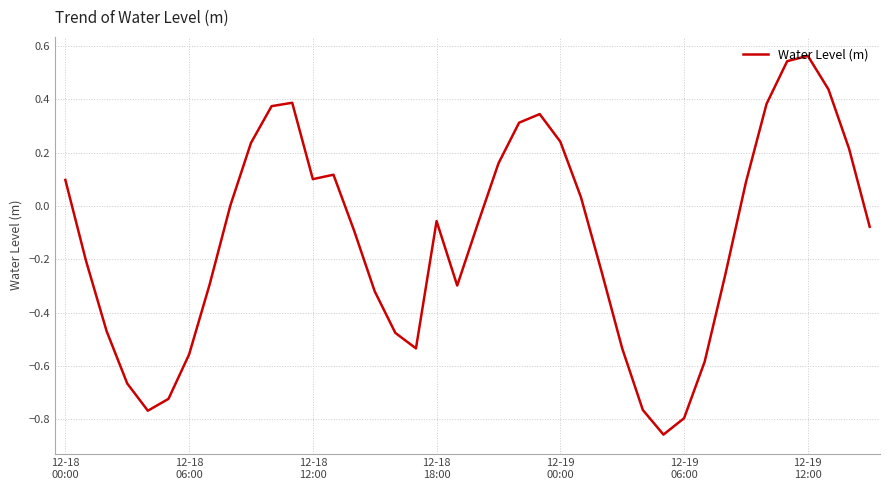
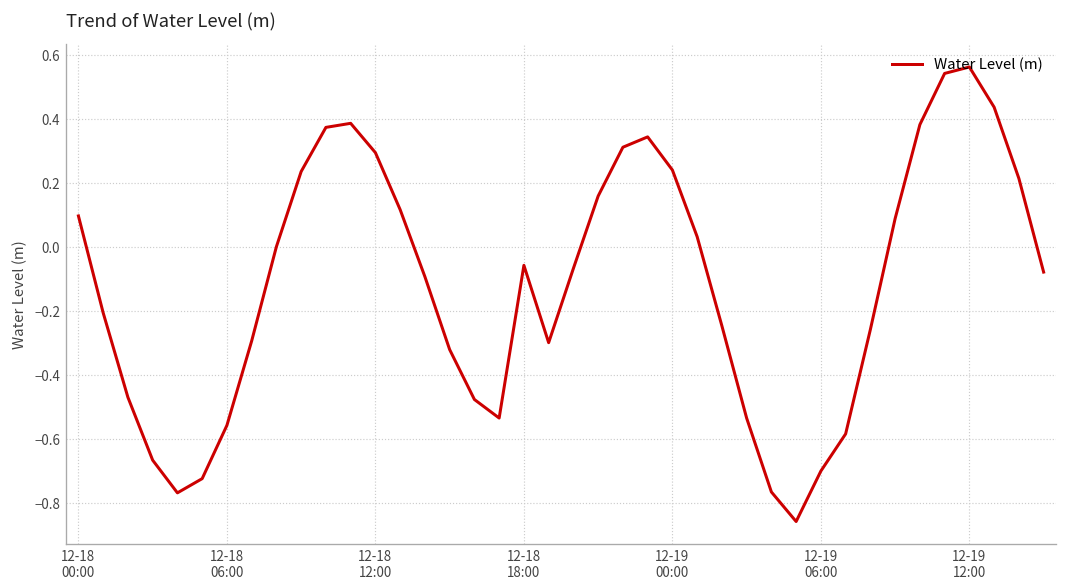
  {
    "12-18 00:00": 0.10,
    "12-18 06:00": -0.56,
-   "12-18 12:00": 0.10,
+   "12-18 12:00": 0.30,
    "12-18 18:00": -0.06,
    "12-19 00:00": 0.24,
-   "12-19 06:00": -0.80,
+   "12-19 06:00": -0.70,
    "12-19 12:00": 0.56
  }
